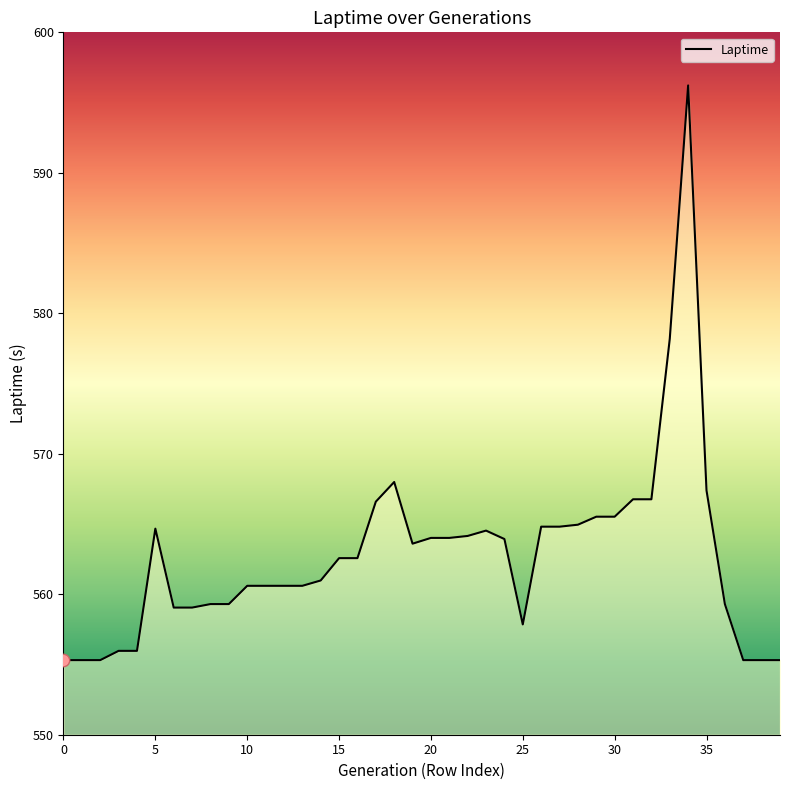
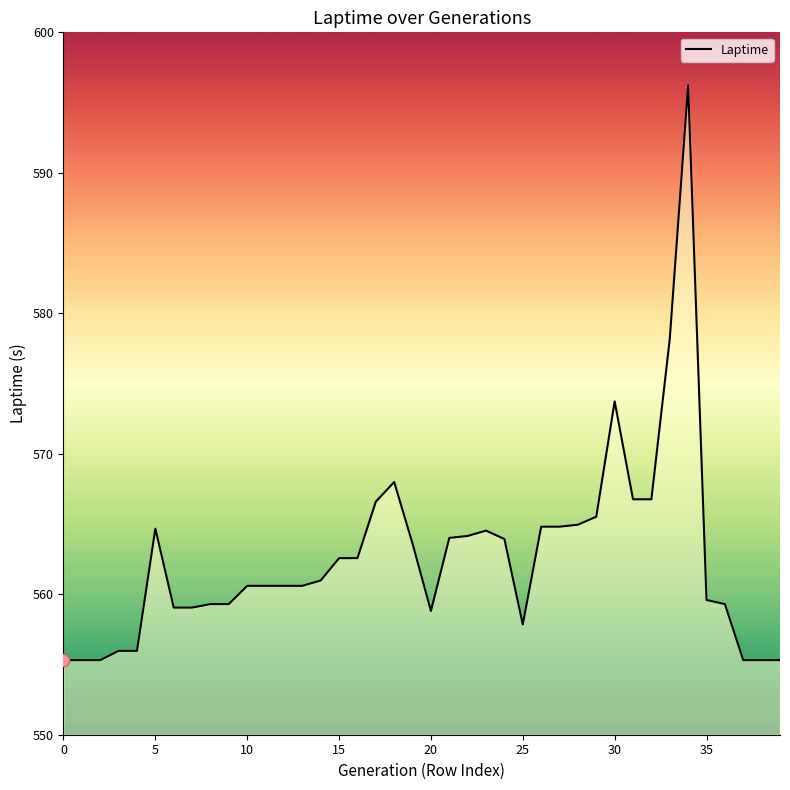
  {
    "Laptime": {
      "5": 564.7,
      "10": 560.6,
      "15": 562.6,
-     "20": 564.0,
+     "20": 558.8,
      "25": 557.9,
-     "30": 565.5,
-     "35": 567.4
+     "30": 573.7,
+     "35": 559.6
    }
  }
